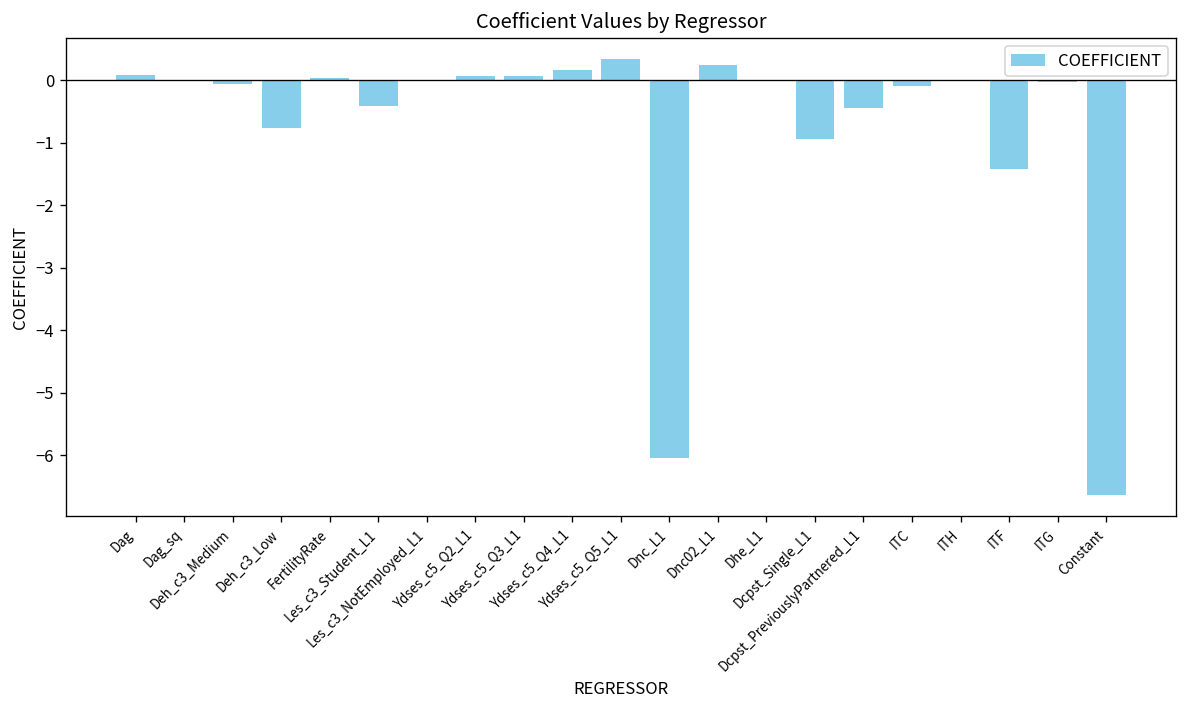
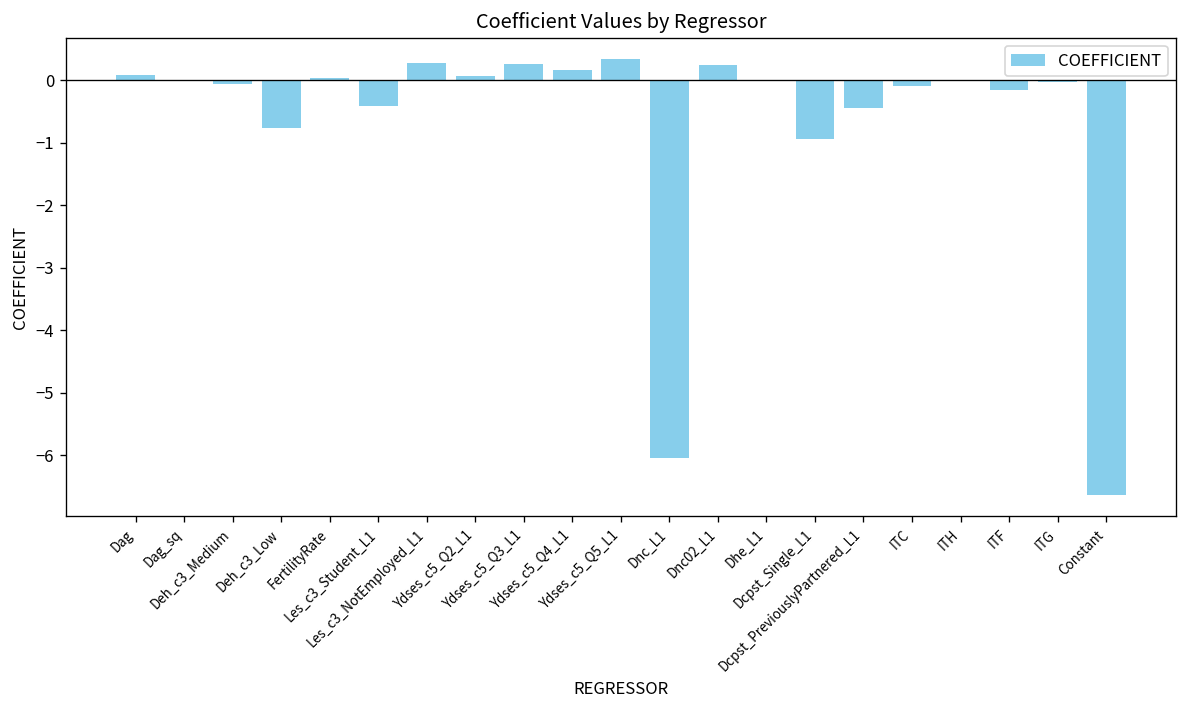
  {
    "Dag": 0.1,
    "Deh_c3_Medium": -0.1,
    "Deh_c3_Low": -0.8,
    "Les_c3_Student_L1": -0.4,
-   "Les_c3_NotEmployed_L1": 0.0,
+   "Les_c3_NotEmployed_L1": 0.3,
    "Ydses_c5_Q2_L1": 0.1,
-   "Ydses_c5_Q3_L1": 0.1,
+   "Ydses_c5_Q3_L1": 0.3,
    "Ydses_c5_Q4_L1": 0.2,
    "Ydses_c5_Q5_L1": 0.3,
    "Dnc_L1": -6.0,
    "Dnc02_L1": 0.2,
    "Dcpst_Single_L1": -0.9,
    "Dcpst_PreviouslyPartnered_L1": -0.4,
    "ITC": -0.1,
-   "ITF": -1.4,
+   "ITF": -0.2,
    "Constant": -6.6
  }
